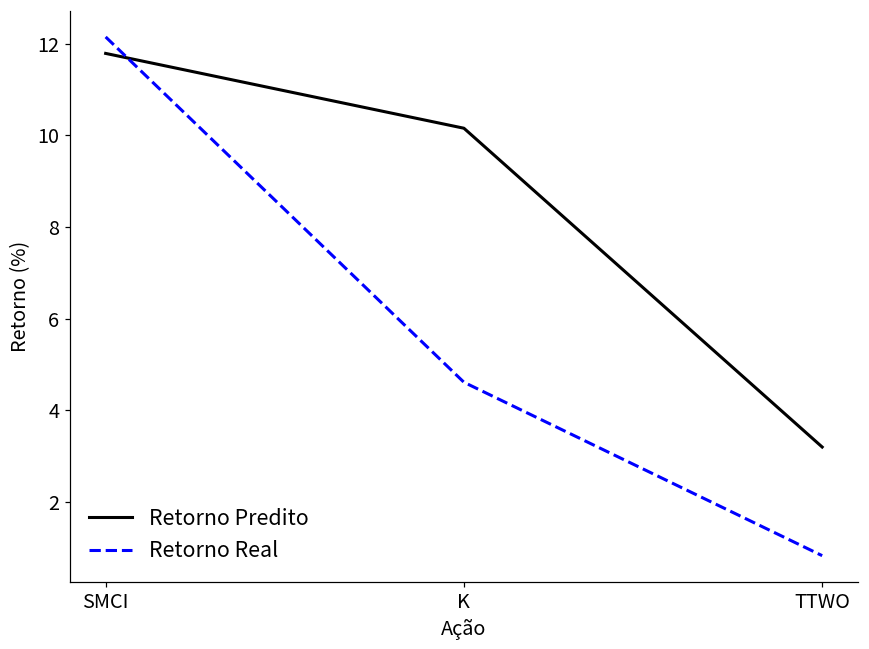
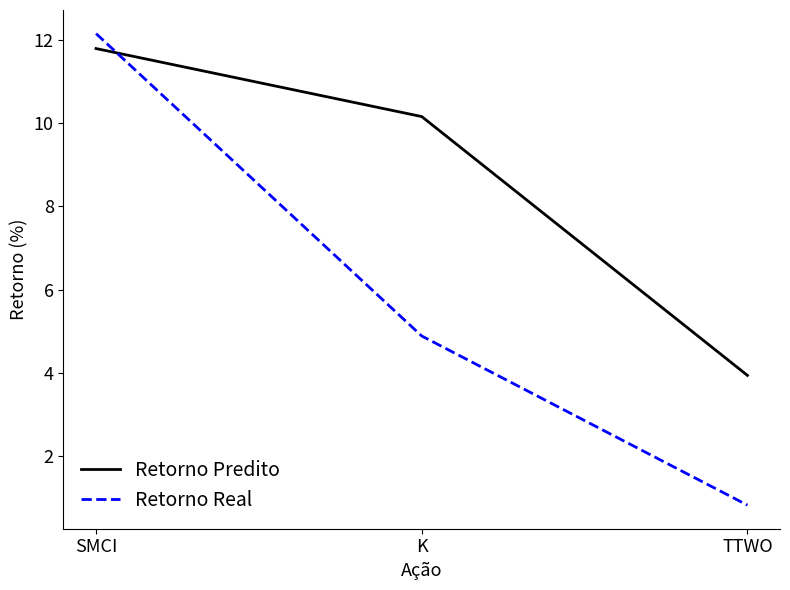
  {
    "Retorno Predito": {
      "SMCI": 11.8,
      "K": 10.2,
-     "TTWO": 3.2
+     "TTWO": 3.9
    },
    "Retorno Real": {
      "SMCI": 12.2,
-     "K": 4.6,
+     "K": 4.9,
      "TTWO": 0.8
    }
  }
